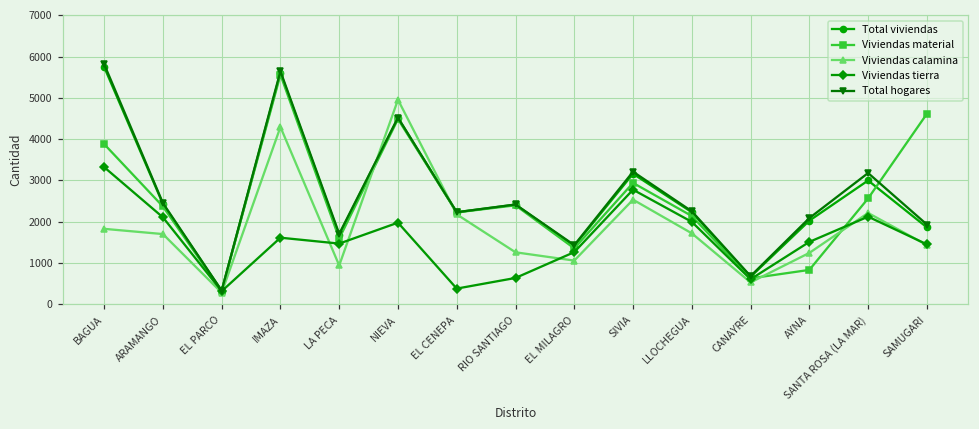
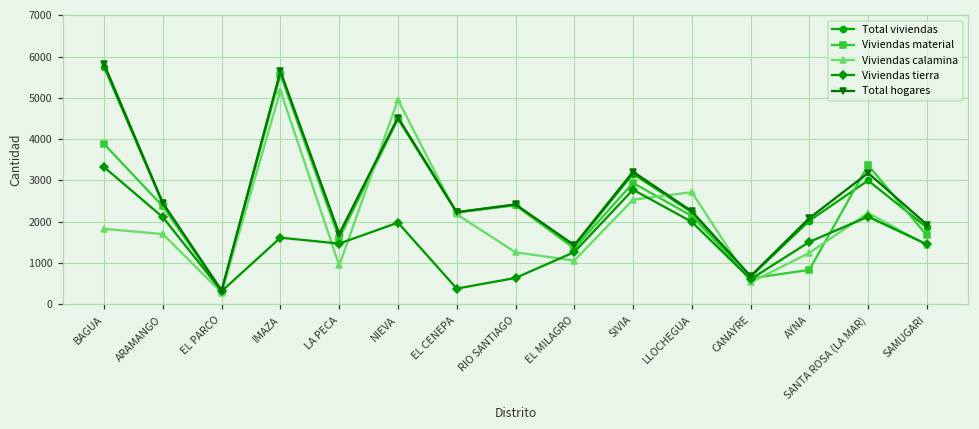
  {
    "Viviendas material": {
      "BAGUA": 3900,
      "LA PECA": 1600,
      "SIVIA": 2900,
      "LLOCHEGUA": 2100,
      "AYNA": 800,
-     "SANTA ROSA (LA MAR)": 2600,
-     "SAMUGARI": 4600
+     "SANTA ROSA (LA MAR)": 3400,
+     "SAMUGARI": 1700
    },
    "Viviendas calamina": {
      "BAGUA": 1800,
      "ARAMANGO": 1700,
-     "IMAZA": 4300,
+     "IMAZA": 5200,
      "LA PECA": 900,
      "NIEVA": 5000,
      "RIO SANTIAGO": 1300,
      "EL MILAGRO": 1100,
      "SIVIA": 2500,
-     "LLOCHEGUA": 1700,
+     "LLOCHEGUA": 2700,
      "CANAYRE": 500,
      "AYNA": 1200,
      "SANTA ROSA (LA MAR)": 2200
    }
  }
